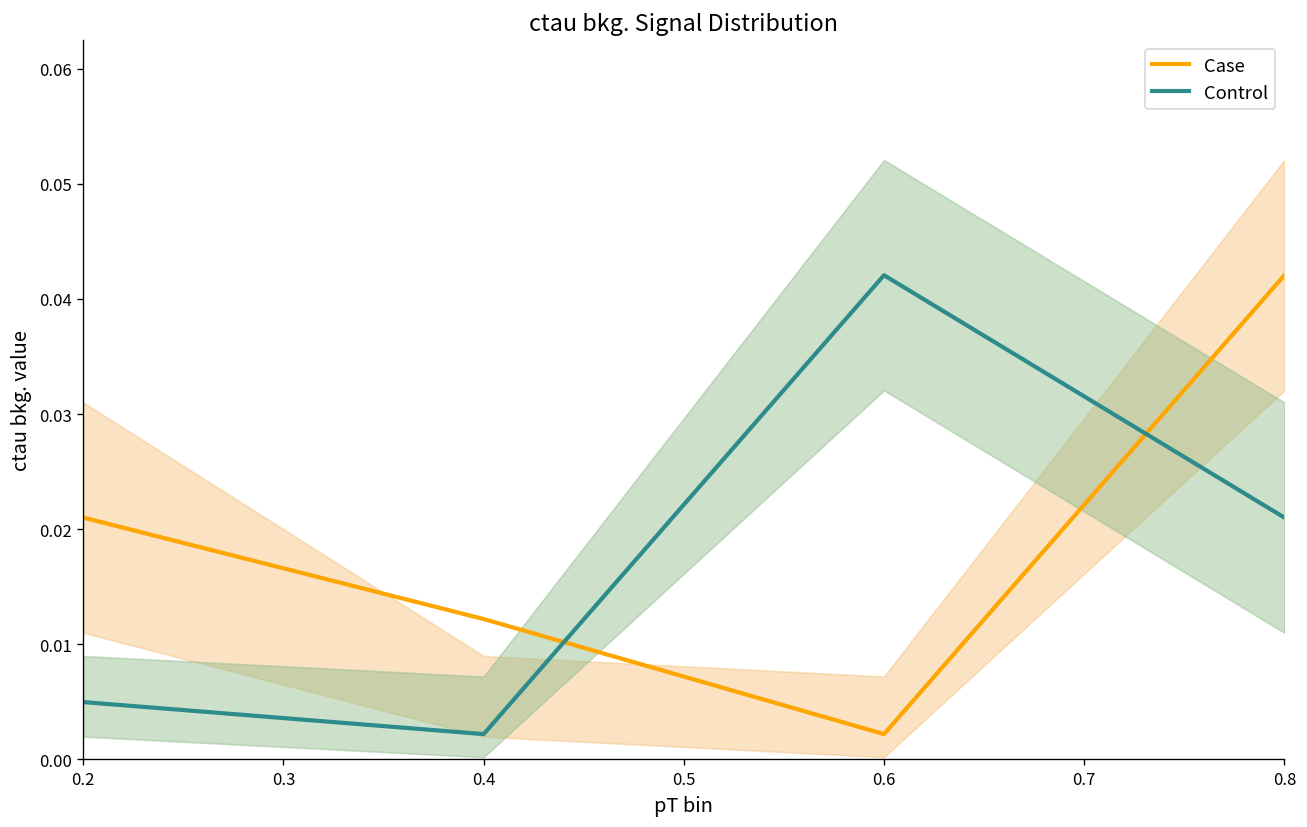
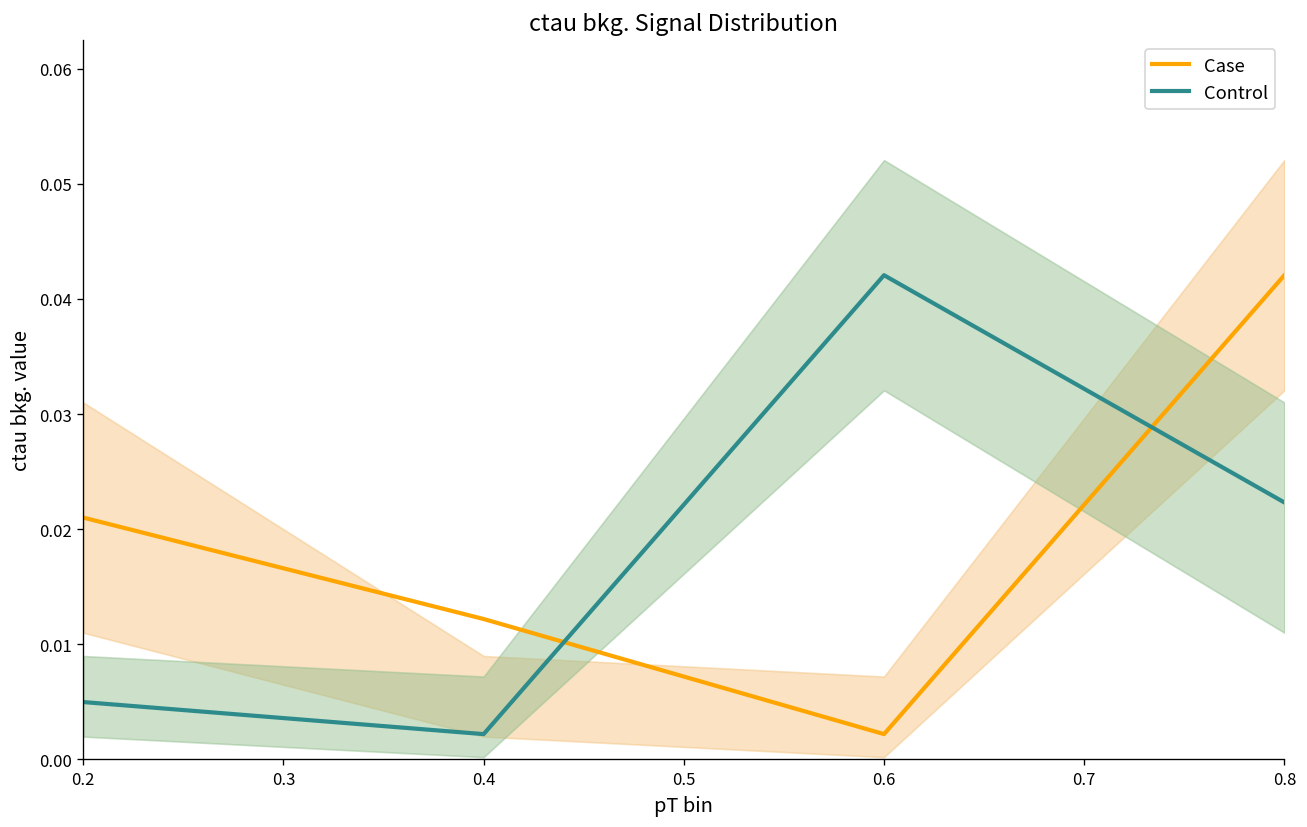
  {
    "Case": {
      "0.2": 0.021,
      "0.4": 0.012,
      "0.6": 0.002,
      "0.8": 0.042
    },
    "Control": {
      "0.2": 0.005,
      "0.4": 0.002,
      "0.6": 0.042,
-     "0.8": 0.021
+     "0.8": 0.022
    }
  }
